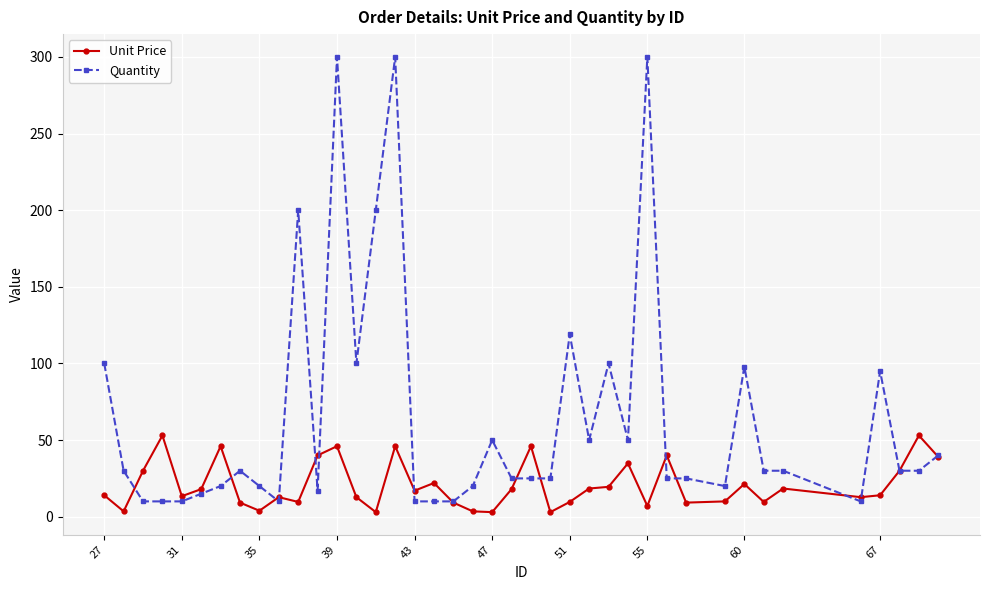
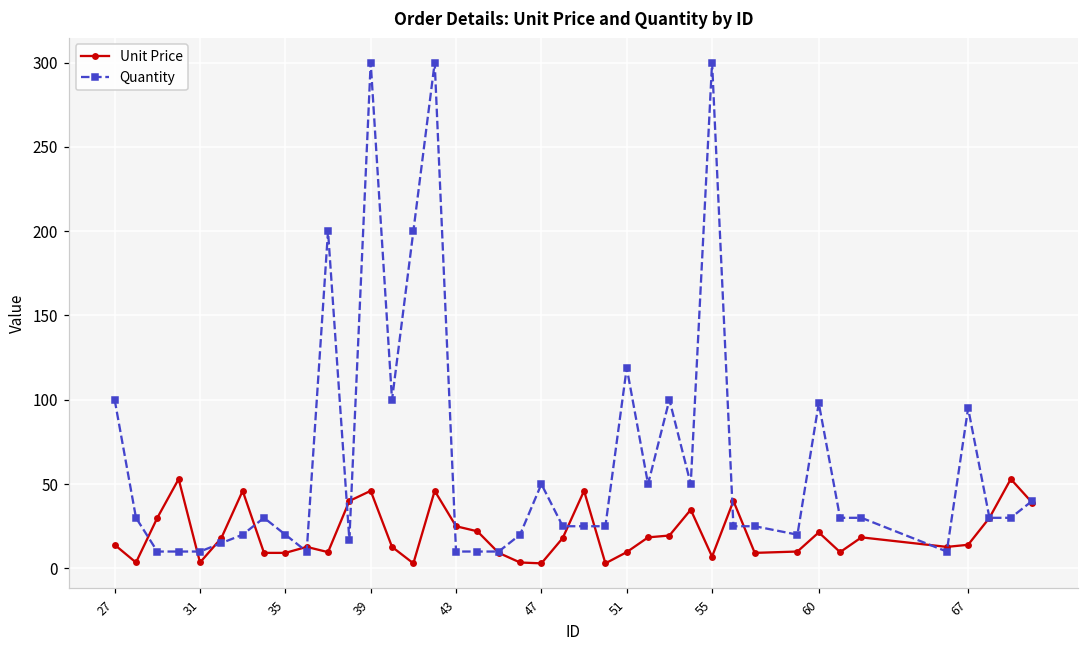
  {
    "Unit Price": {
      "27": 14,
-     "31": 13,
-     "35": 4,
+     "31": 4,
+     "35": 9,
      "39": 46,
-     "43": 17,
+     "43": 25,
      "47": 3,
      "51": 10,
      "55": 7,
      "60": 21,
      "67": 14
    },
    "Quantity": {
      "27": 100,
      "31": 10,
      "35": 20,
      "39": 300,
      "43": 10,
      "47": 50,
      "51": 119,
      "55": 300,
      "60": 98,
      "67": 95
    }
  }
